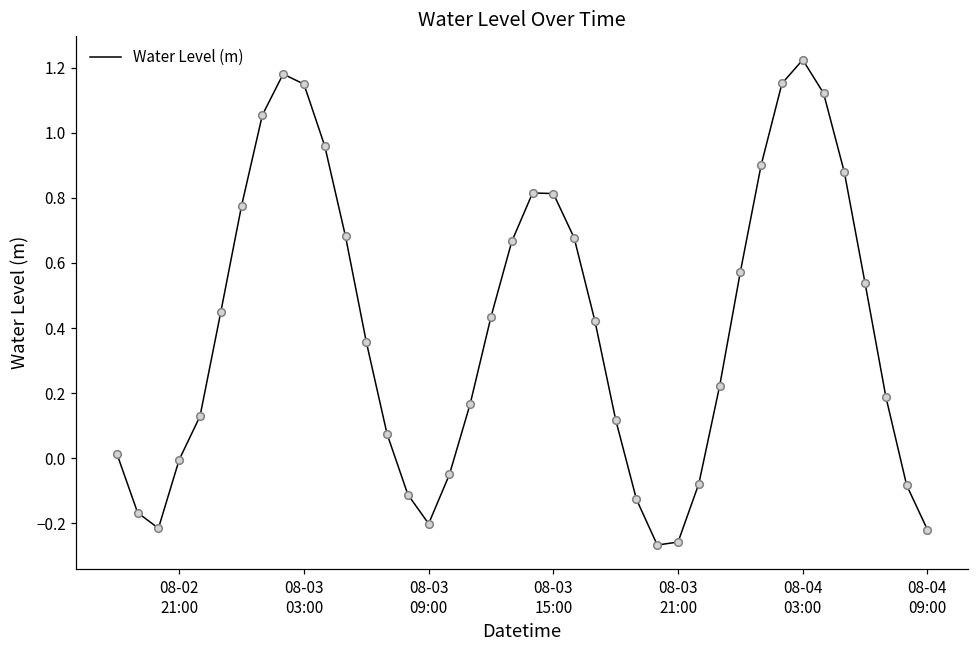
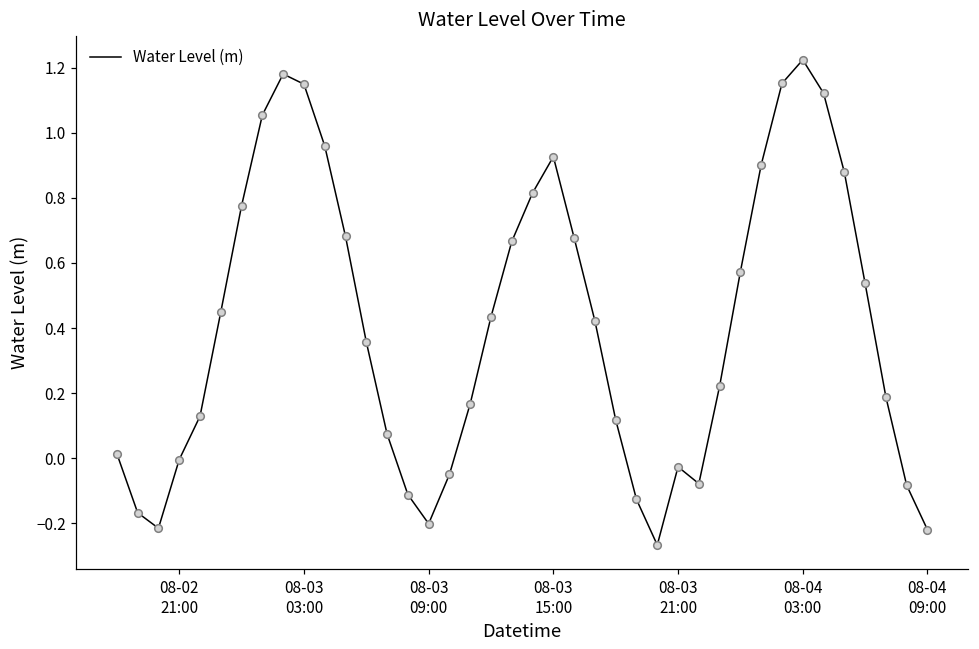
  {
    "08-02 21:00": 0.00,
    "08-03 03:00": 1.15,
    "08-03 09:00": -0.20,
-   "08-03 15:00": 0.81,
-   "08-03 21:00": -0.26,
+   "08-03 15:00": 0.93,
+   "08-03 21:00": -0.03,
    "08-04 03:00": 1.22,
    "08-04 09:00": -0.22
  }
